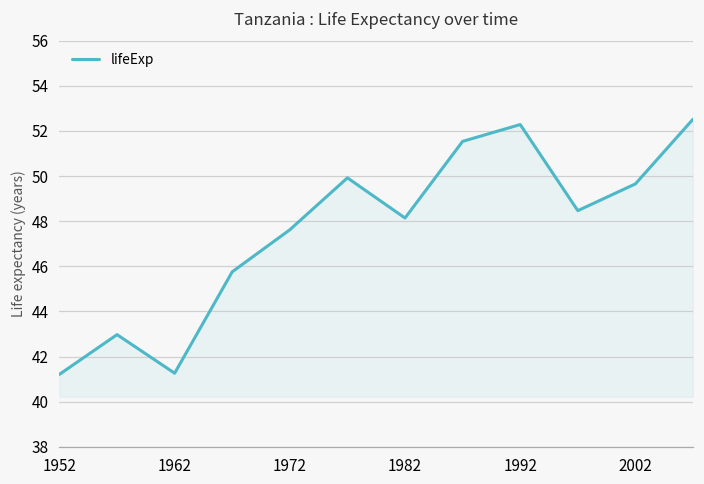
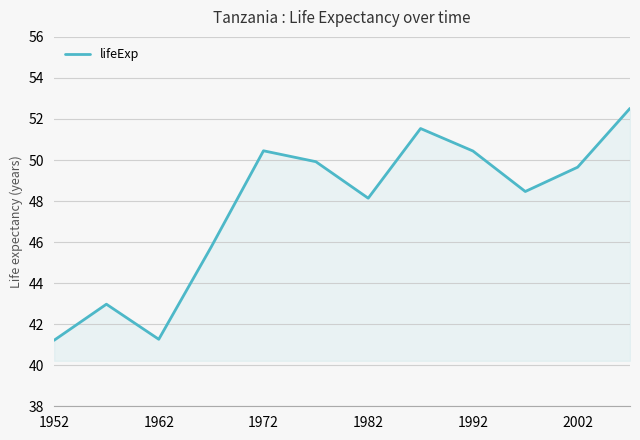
  {
    "1952": 41.2,
    "1962": 41.3,
-   "1972": 47.6,
+   "1972": 50.5,
    "1982": 48.1,
-   "1992": 52.3,
+   "1992": 50.4,
    "2002": 49.7
  }
